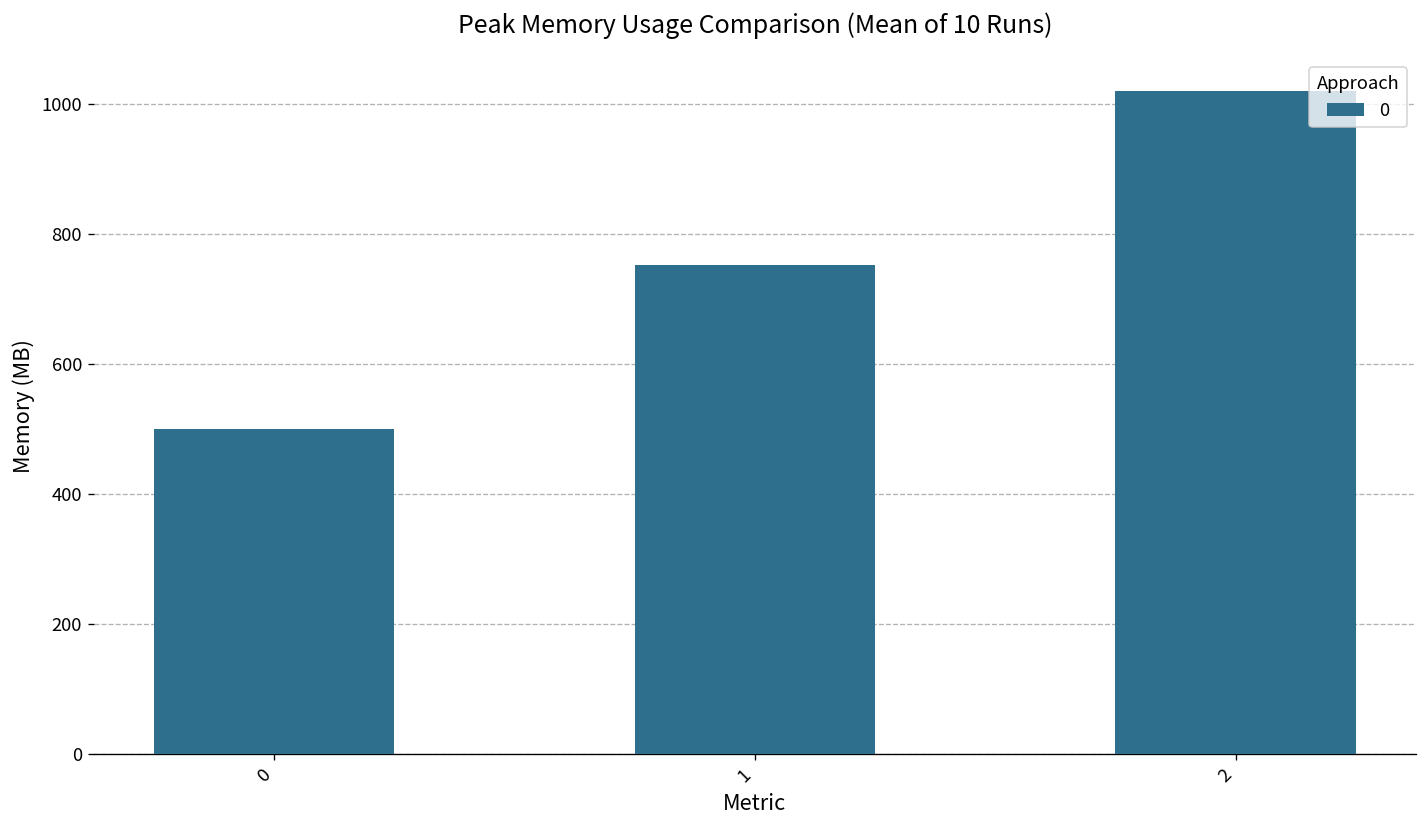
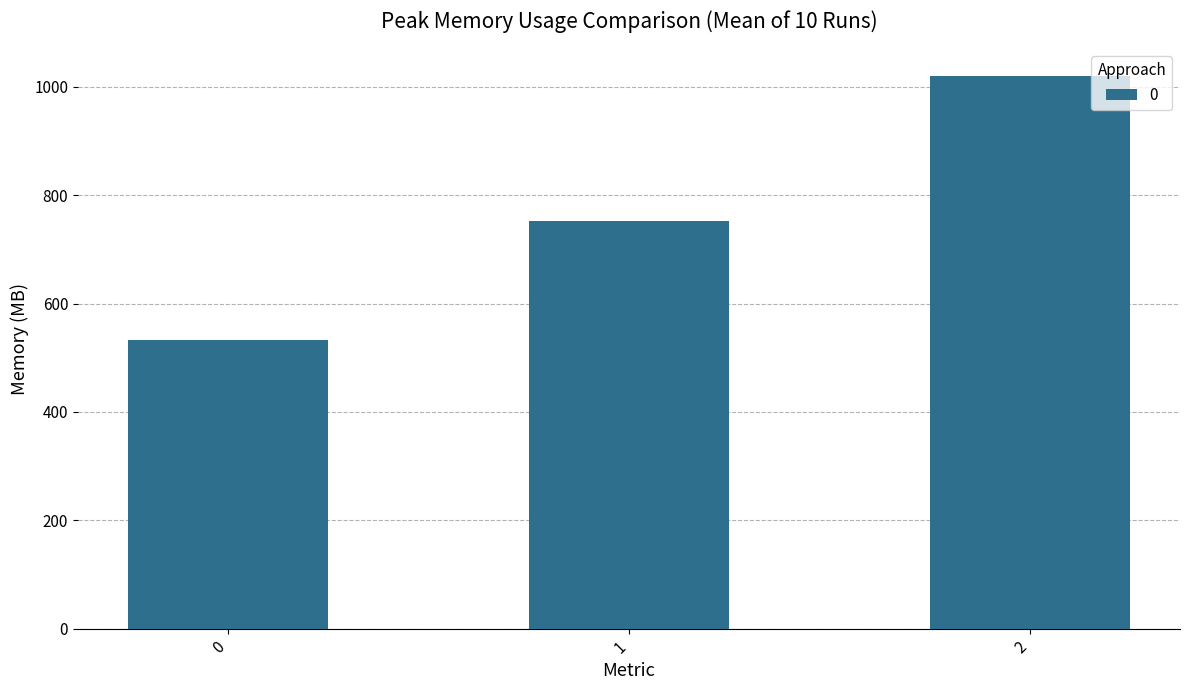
  {
-   "0": 500,
+   "0": 530,
    "1": 750,
    "2": 1020
  }
